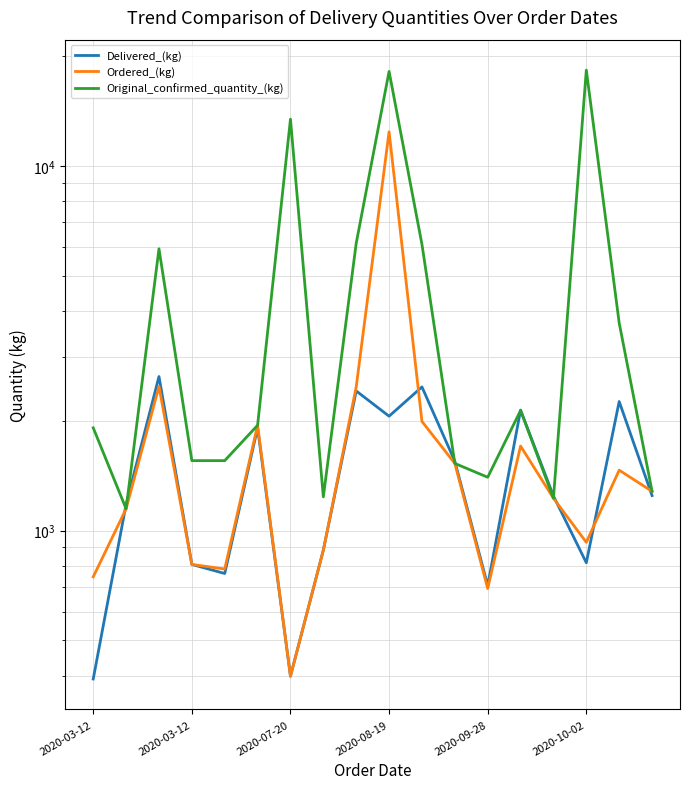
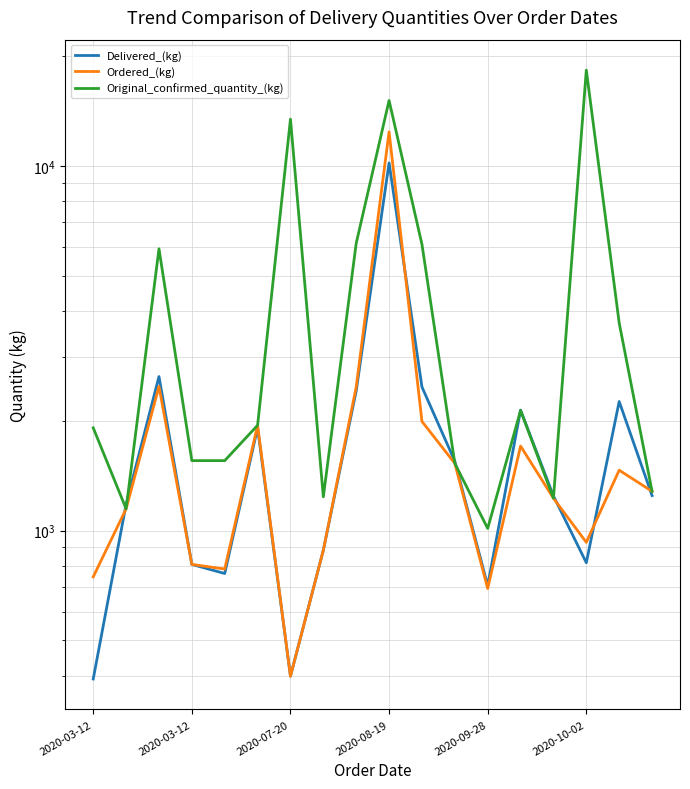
  {
    "Delivered_(kg)": {
-     "2020-08-19": 2100,
+     "2020-08-19": 10200,
      "2020-09-28": 710,
      "2020-10-02": 820
    },
    "Ordered_(kg)": {
      "2020-08-19": 12400,
      "2020-09-28": 690,
      "2020-10-02": 930
    },
    "Original_confirmed_quantity_(kg)": {
-     "2020-08-19": 18000,
-     "2020-09-28": 1400,
+     "2020-08-19": 15100,
+     "2020-09-28": 1010,
      "2020-10-02": 18000
    }
  }
